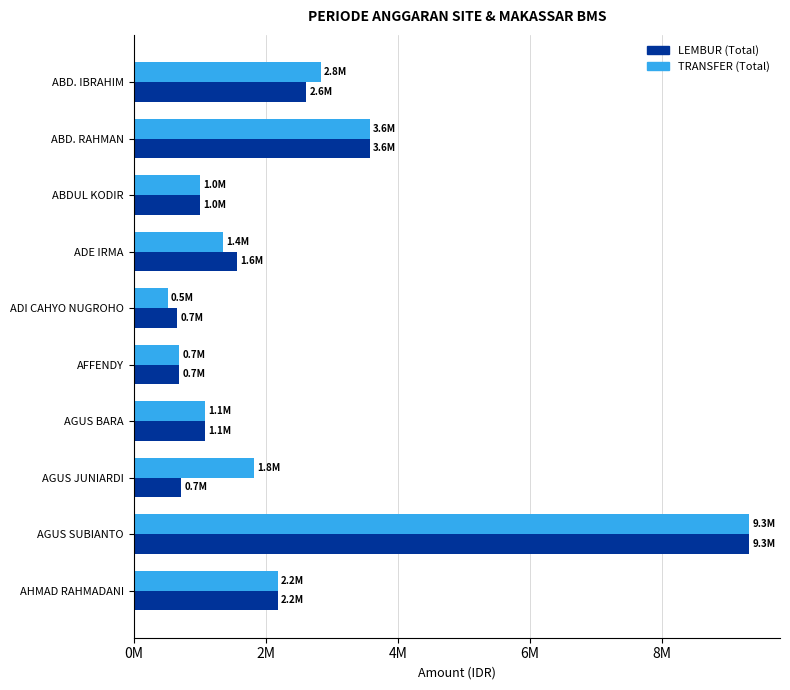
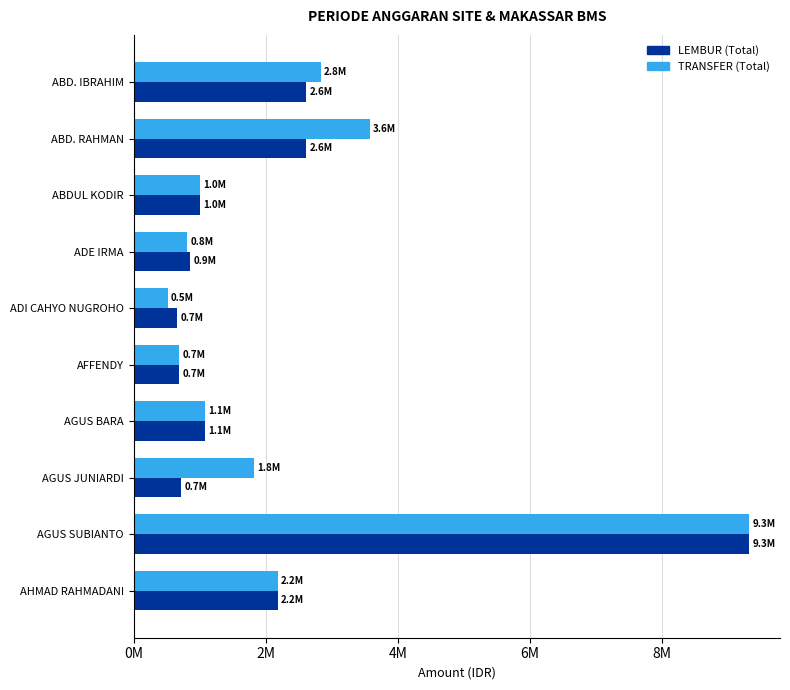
  {
    "LEMBUR (Total)": {
      "ABD. IBRAHIM": "2.6M",
-     "ABD. RAHMAN": "3.6M",
+     "ABD. RAHMAN": "2.6M",
      "ABDUL KODIR": "1.0M",
-     "ADE IRMA": "1.6M",
+     "ADE IRMA": "0.9M",
      "ADI CAHYO NUGROHO": "0.7M",
      "AFFENDY": "0.7M",
      "AGUS BARA": "1.1M",
      "AGUS JUNIARDI": "0.7M",
      "AGUS SUBIANTO": "9.3M",
      "AHMAD RAHMADANI": "2.2M"
    },
    "TRANSFER (Total)": {
      "ABD. IBRAHIM": "2.8M",
      "ABD. RAHMAN": "3.6M",
      "ABDUL KODIR": "1.0M",
-     "ADE IRMA": "1.4M",
+     "ADE IRMA": "0.8M",
      "ADI CAHYO NUGROHO": "0.5M",
      "AFFENDY": "0.7M",
      "AGUS BARA": "1.1M",
      "AGUS JUNIARDI": "1.8M",
      "AGUS SUBIANTO": "9.3M",
      "AHMAD RAHMADANI": "2.2M"
    }
  }
